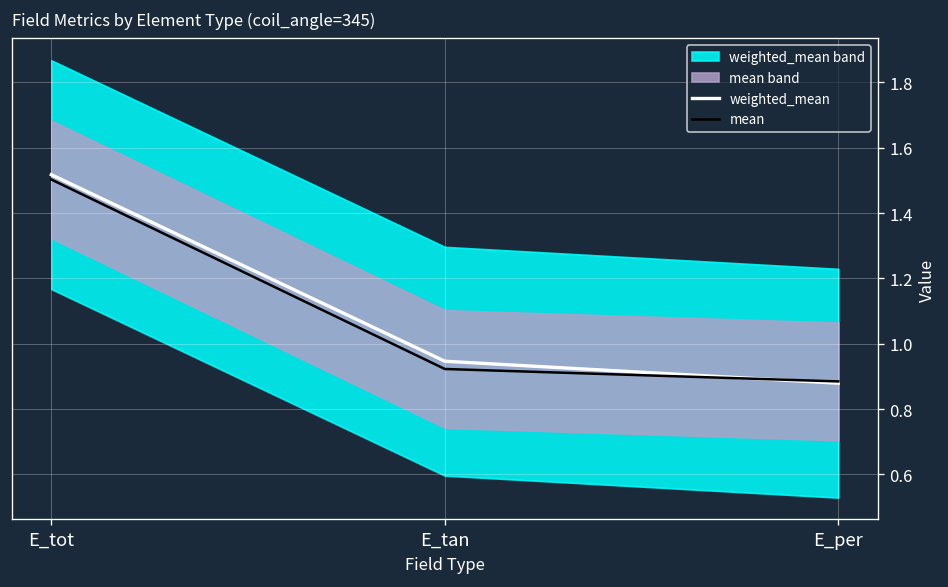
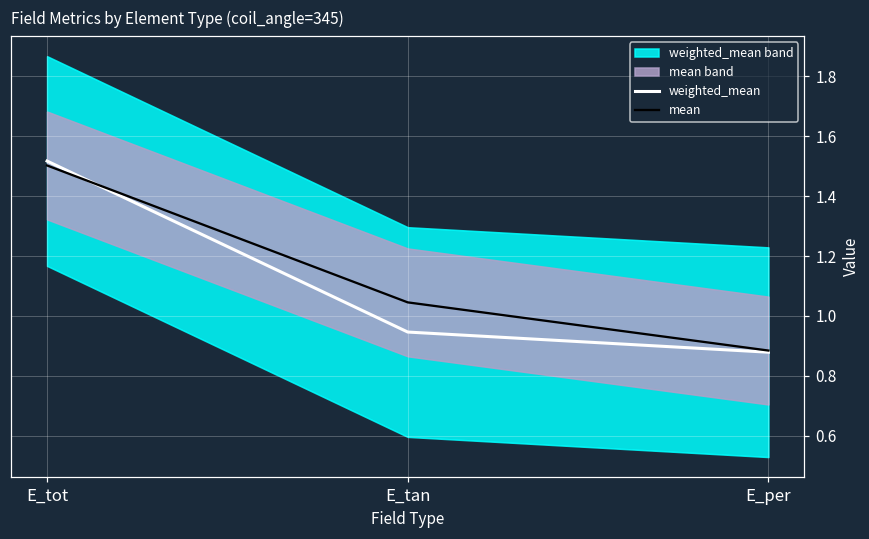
  {
    "weighted_mean": {
      "E_tot": 1.52,
      "E_tan": 0.95
    },
    "mean": {
      "E_tot": 1.50,
-     "E_tan": 0.92
+     "E_tan": 1.05
    }
  }
